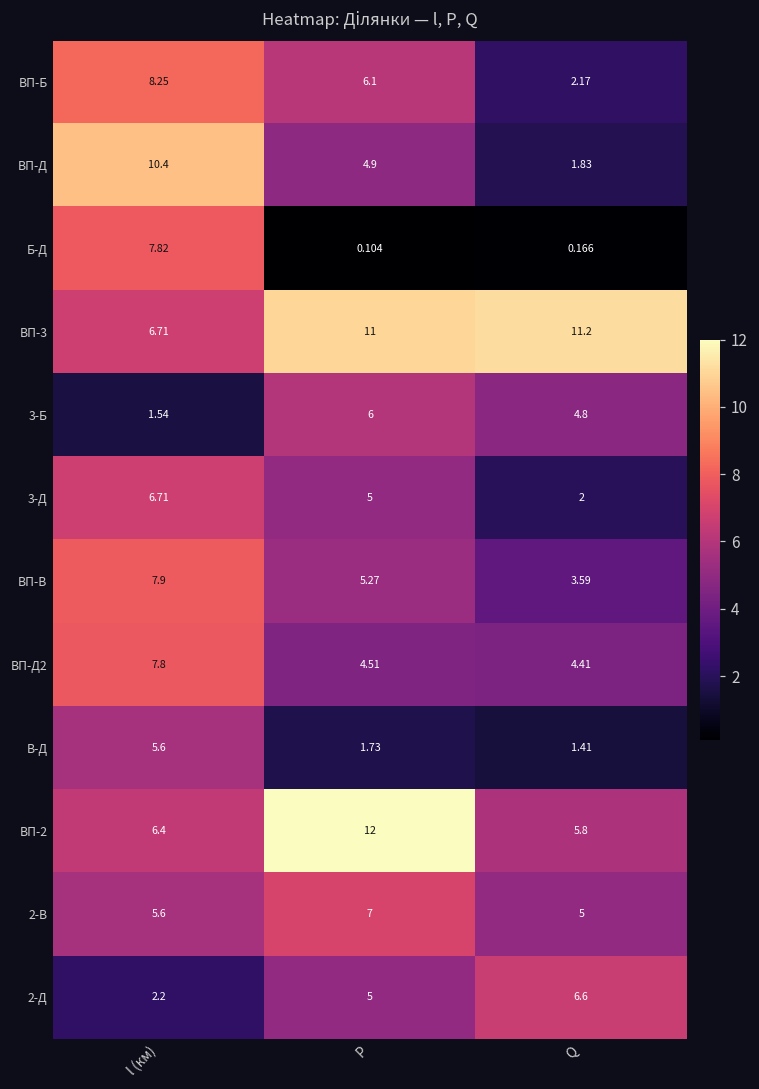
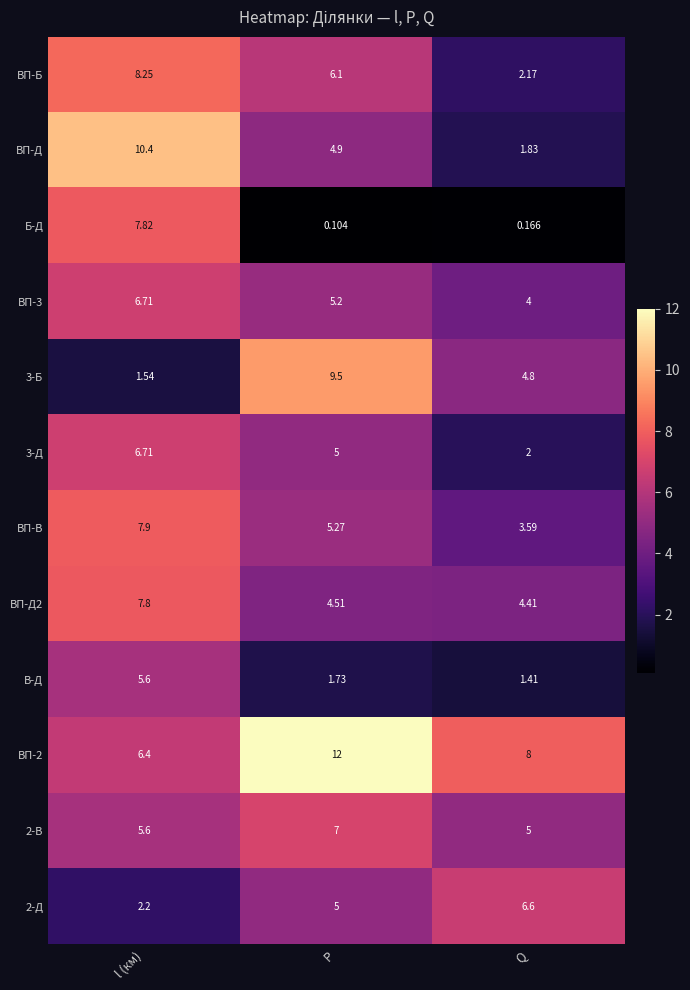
  {
    "ВП-Б": {
      "l (км)": 8.25,
      "P": 6.1,
      "Q": 2.17
    },
    "ВП-Д": {
      "l (км)": 10.4,
      "P": 4.9,
      "Q": 1.83
    },
    "Б-Д": {
      "l (км)": 7.82,
      "P": 0.104,
      "Q": 0.166
    },
    "ВП-3": {
      "l (км)": 6.71,
-     "P": 11,
-     "Q": 11.2
+     "P": 5.2,
+     "Q": 4
    },
    "3-Б": {
      "l (км)": 1.54,
-     "P": 6,
+     "P": 9.5,
      "Q": 4.8
    },
    "3-Д": {
      "l (км)": 6.71,
      "P": 5,
      "Q": 2
    },
    "ВП-В": {
      "l (км)": 7.9,
      "P": 5.27,
      "Q": 3.59
    },
    "ВП-Д2": {
      "l (км)": 7.8,
      "P": 4.51,
      "Q": 4.41
    },
    "В-Д": {
      "l (км)": 5.6,
      "P": 1.73,
      "Q": 1.41
    },
    "ВП-2": {
      "l (км)": 6.4,
      "P": 12,
-     "Q": 5.8
+     "Q": 8
    },
    "2-В": {
      "l (км)": 5.6,
      "P": 7,
      "Q": 5
    },
    "2-Д": {
      "l (км)": 2.2,
      "P": 5,
      "Q": 6.6
    }
  }
